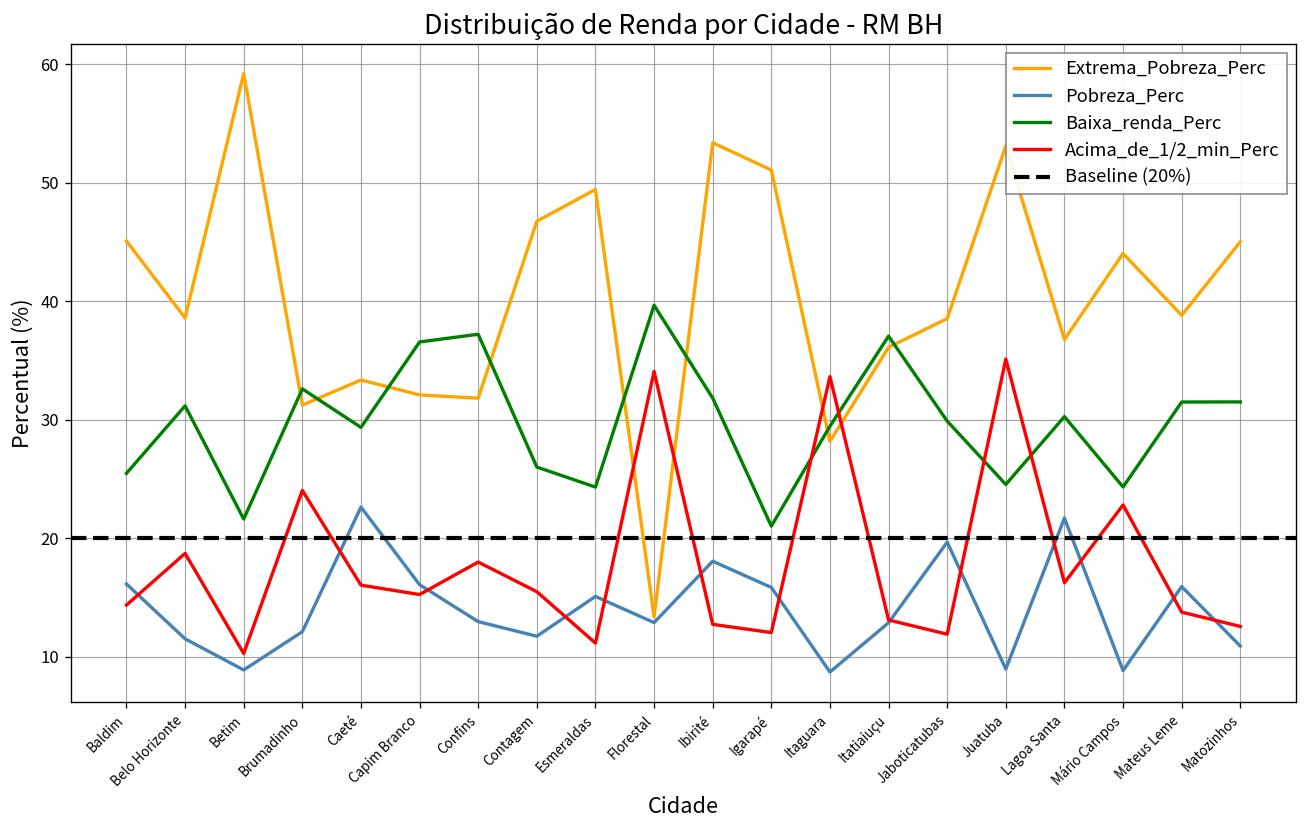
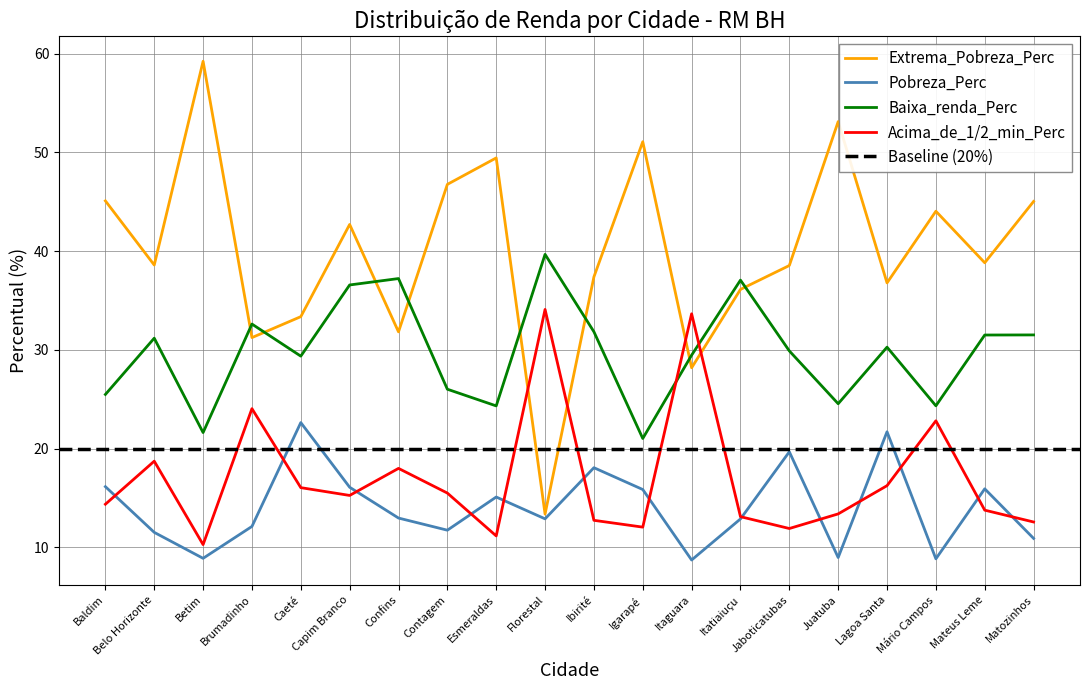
  {
    "Extrema_Pobreza_Perc": {
      "Baldim": 45,
      "Belo Horizonte": 39,
      "Betim": 59,
      "Brumadinho": 31,
      "Caeté": 33,
-     "Capim Branco": 32,
+     "Capim Branco": 43,
      "Confins": 32,
      "Contagem": 47,
      "Esmeraldas": 49,
      "Florestal": 13,
-     "Ibirité": 53,
+     "Ibirité": 37,
      "Igarapé": 51,
      "Itaguara": 28,
      "Itatiaiuçu": 36,
      "Jaboticatubas": 39,
      "Juatuba": 53,
      "Lagoa Santa": 37,
      "Mário Campos": 44,
      "Mateus Leme": 39,
      "Matozinhos": 45
    },
    "Pobreza_Perc": {
      "Baldim": 16,
      "Belo Horizonte": 12,
      "Betim": 9,
      "Brumadinho": 12,
      "Caeté": 23,
      "Capim Branco": 16,
      "Confins": 13,
      "Contagem": 12,
      "Esmeraldas": 15,
      "Florestal": 13,
      "Ibirité": 18,
      "Igarapé": 16,
      "Itaguara": 9,
      "Jaboticatubas": 20,
      "Juatuba": 9,
      "Lagoa Santa": 22,
      "Mário Campos": 9,
      "Mateus Leme": 16,
      "Matozinhos": 11
    },
    "Baixa_renda_Perc": {
      "Baldim": 25,
      "Belo Horizonte": 31,
      "Betim": 22,
      "Brumadinho": 33,
      "Caeté": 29,
      "Capim Branco": 37,
      "Confins": 37,
      "Contagem": 26,
      "Esmeraldas": 24,
      "Florestal": 40,
      "Ibirité": 32,
      "Igarapé": 21,
      "Itaguara": 29,
      "Itatiaiuçu": 37,
      "Jaboticatubas": 30,
      "Juatuba": 25,
      "Lagoa Santa": 30,
      "Mário Campos": 24,
      "Mateus Leme": 32,
      "Matozinhos": 32
    },
    "Acima_de_1/2_min_Perc": {
      "Baldim": 14,
      "Belo Horizonte": 19,
      "Betim": 10,
      "Brumadinho": 24,
      "Caeté": 16,
      "Capim Branco": 15,
      "Confins": 18,
      "Contagem": 15,
      "Esmeraldas": 11,
      "Florestal": 34,
      "Ibirité": 13,
      "Igarapé": 12,
      "Itaguara": 34,
      "Jaboticatubas": 12,
-     "Juatuba": 35,
+     "Juatuba": 13,
      "Lagoa Santa": 16,
      "Mário Campos": 23,
      "Mateus Leme": 14,
      "Matozinhos": 13
    }
  }
